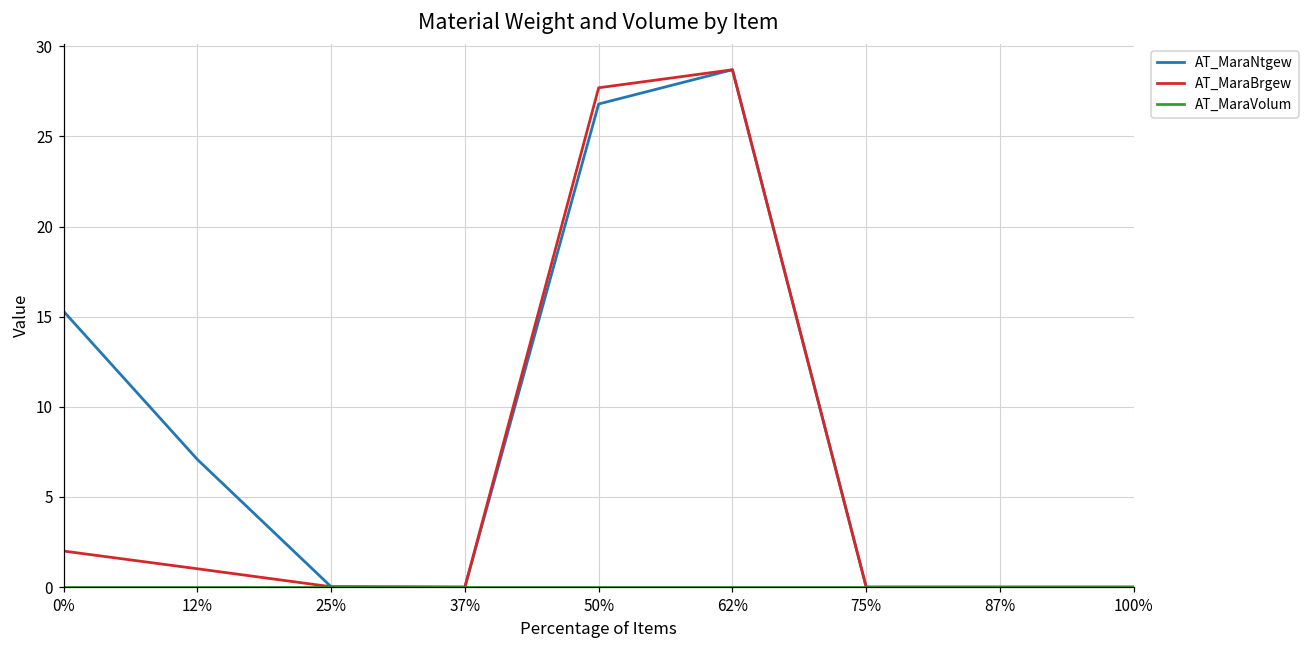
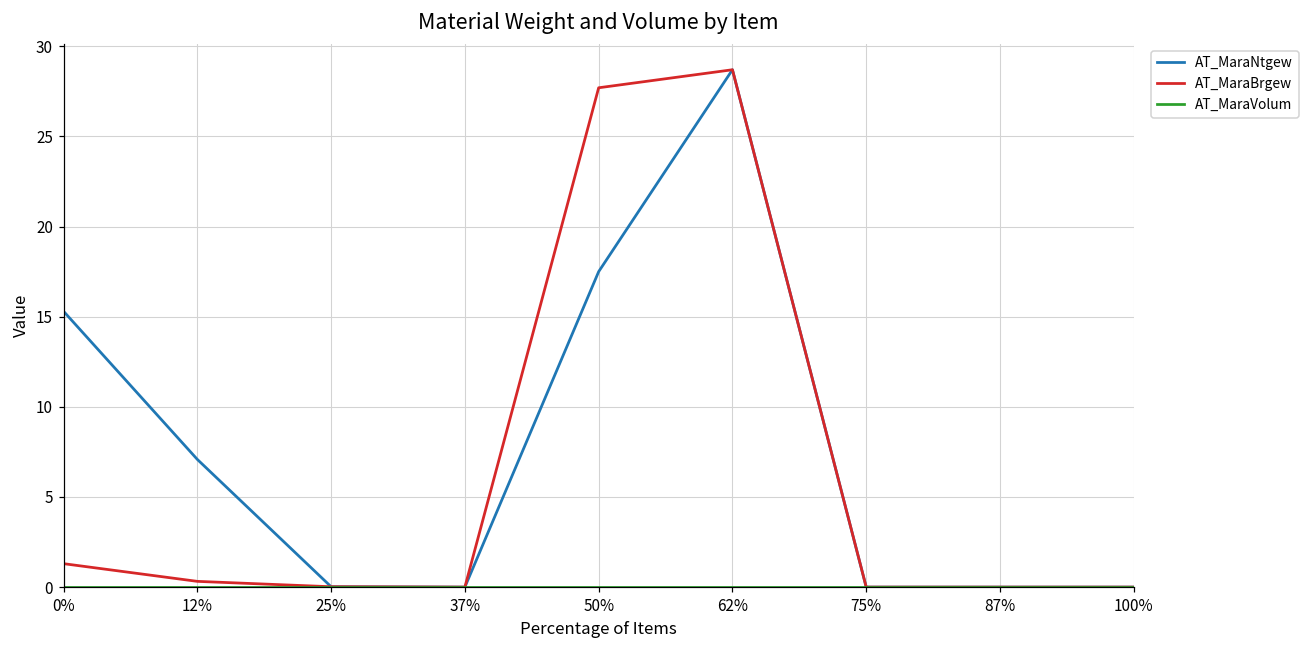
  {
    "AT_MaraNtgew": {
      "0%": 15.3,
      "12%": 7.1,
-     "50%": 26.8
+     "50%": 17.5
    },
    "AT_MaraBrgew": {
-     "0%": 2.0,
-     "12%": 1.0,
+     "0%": 1.3,
+     "12%": 0.3,
      "50%": 27.7
    },
    "AT_MaraVolum": {
      "0%": 0.0,
      "12%": 0.0,
      "50%": 0.0,
      "62%": 0.0
    }
  }
